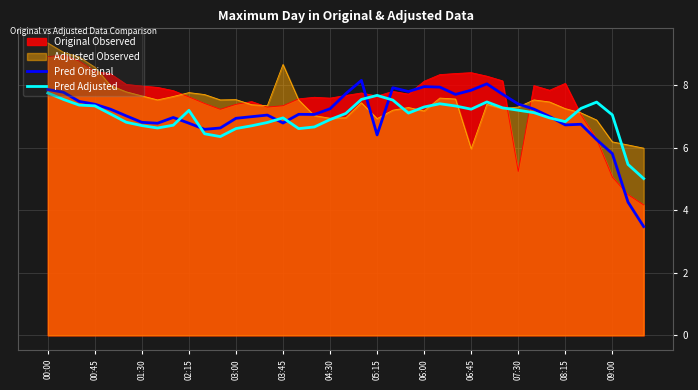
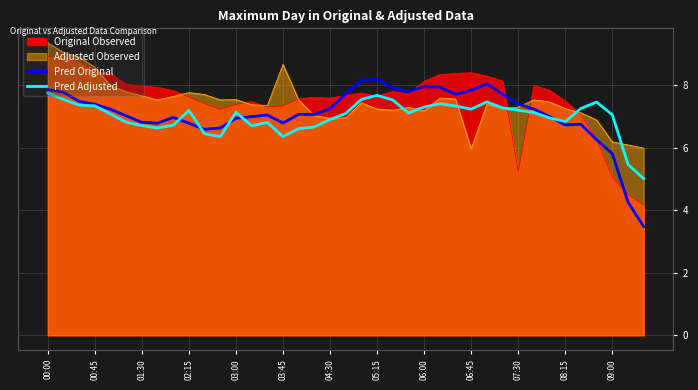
  {
    "Original Observed": {
      "02:15": 7.6,
      "03:00": 7.4,
      "03:45": 7.3,
      "04:30": 7.6,
      "06:00": 8.1,
      "06:45": 8.4,
      "07:30": 5.2,
-     "08:15": 8.1,
+     "08:15": 7.5,
      "09:00": 5.1
    },
    "Adjusted Observed": {
      "01:30": 7.7,
      "02:15": 7.8,
      "03:00": 7.5,
      "03:45": 8.7,
-     "05:15": 6.9,
+     "05:15": 7.2,
      "06:00": 7.2,
      "06:45": 6.0,
      "07:30": 7.3,
      "08:15": 7.3,
      "09:00": 6.2
    },
    "Pred Original": {
      "01:30": 6.8,
      "02:15": 6.8,
      "03:00": 6.9,
      "03:45": 6.8,
      "04:30": 7.2,
-     "05:15": 6.4,
+     "05:15": 8.2,
      "06:00": 8.0,
      "06:45": 7.8,
      "07:30": 7.4,
      "08:15": 6.7,
      "09:00": 5.8
    },
    "Pred Adjusted": {
      "01:30": 6.7,
      "02:15": 7.2,
-     "03:00": 6.6,
-     "03:45": 7.0,
+     "03:00": 7.1,
+     "03:45": 6.4,
      "06:00": 7.3,
      "06:45": 7.2,
      "07:30": 7.2,
      "08:15": 6.8,
      "09:00": 7.1
    }
  }
